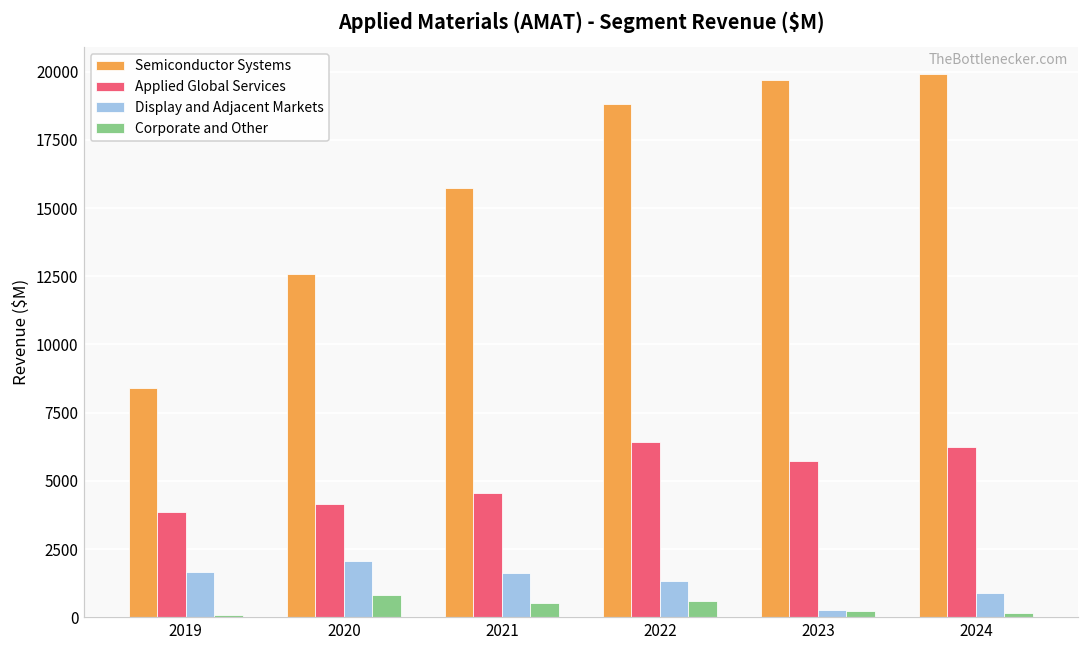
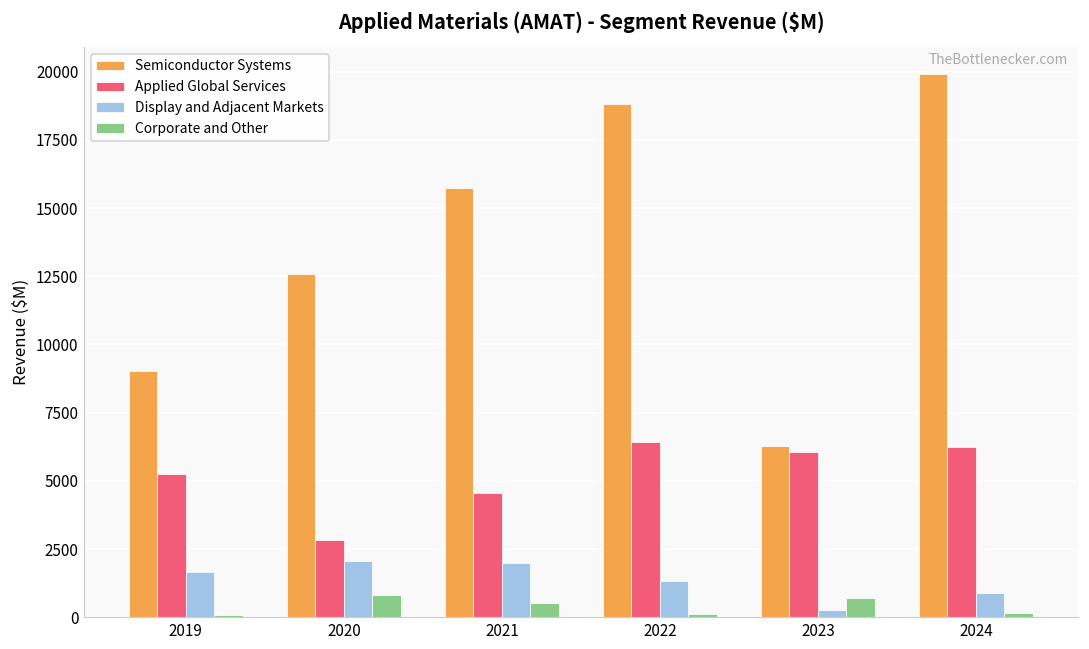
  {
    "Semiconductor Systems": {
-     "2019": 8400,
+     "2019": 9000,
      "2020": 12600,
      "2021": 15700,
      "2022": 18800,
-     "2023": 19700,
+     "2023": 6300,
      "2024": 19900
    },
    "Applied Global Services": {
-     "2019": 3900,
-     "2020": 4200,
+     "2019": 5300,
+     "2020": 2800,
      "2021": 4600,
      "2022": 6400,
-     "2023": 5700,
+     "2023": 6100,
      "2024": 6200
    },
    "Display and Adjacent Markets": {
      "2019": 1700,
      "2020": 2100,
-     "2021": 1600,
+     "2021": 2000,
      "2022": 1300,
      "2023": 300,
      "2024": 900
    },
    "Corporate and Other": {
      "2020": 800,
      "2021": 500,
-     "2022": 600,
-     "2023": 200,
+     "2022": 100,
+     "2023": 700,
      "2024": 200
    }
  }
